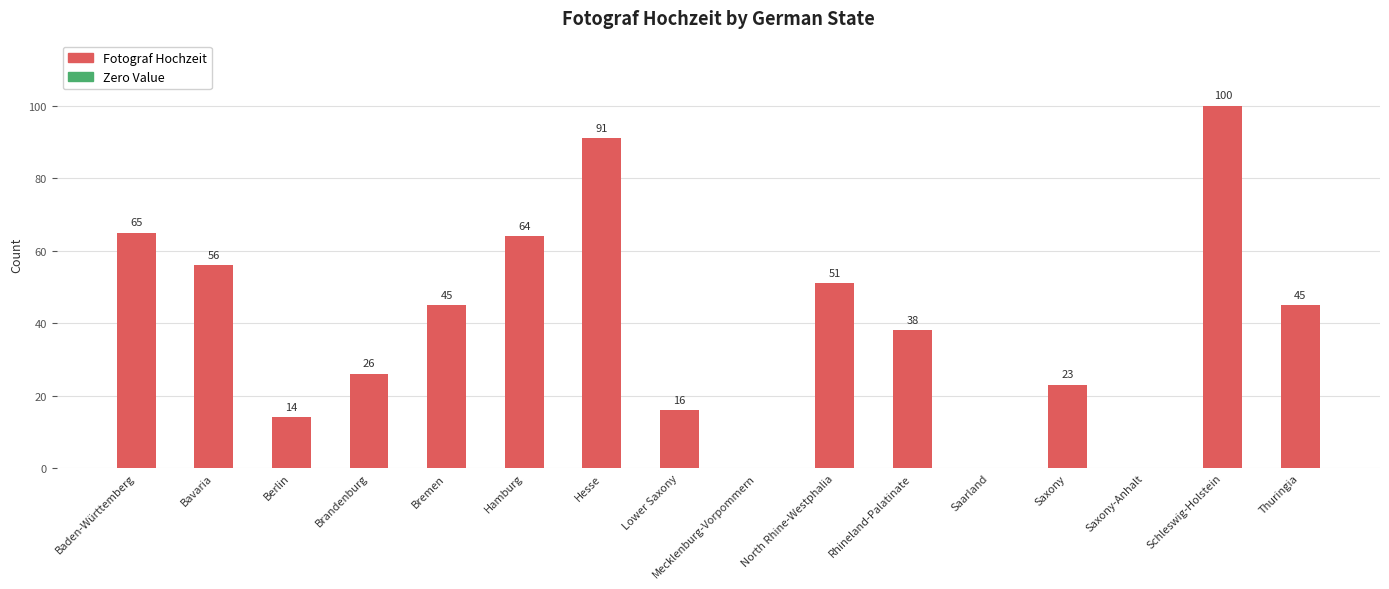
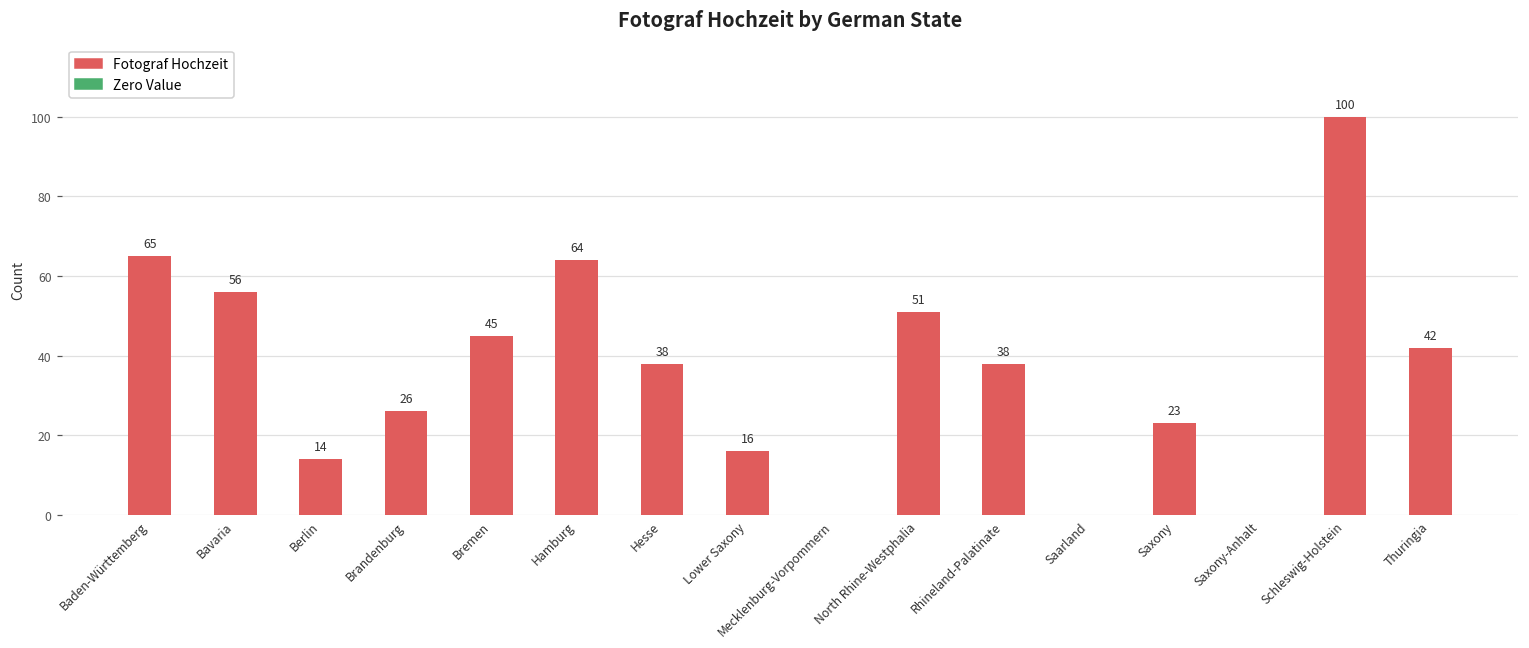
  {
    "Baden-Württemberg": 65,
    "Bavaria": 56,
    "Berlin": 14,
    "Brandenburg": 26,
    "Bremen": 45,
    "Hamburg": 64,
-   "Hesse": 91,
+   "Hesse": 38,
    "Lower Saxony": 16,
    "North Rhine-Westphalia": 51,
    "Rhineland-Palatinate": 38,
    "Saxony": 23,
    "Schleswig-Holstein": 100,
-   "Thuringia": 45
+   "Thuringia": 42
  }
